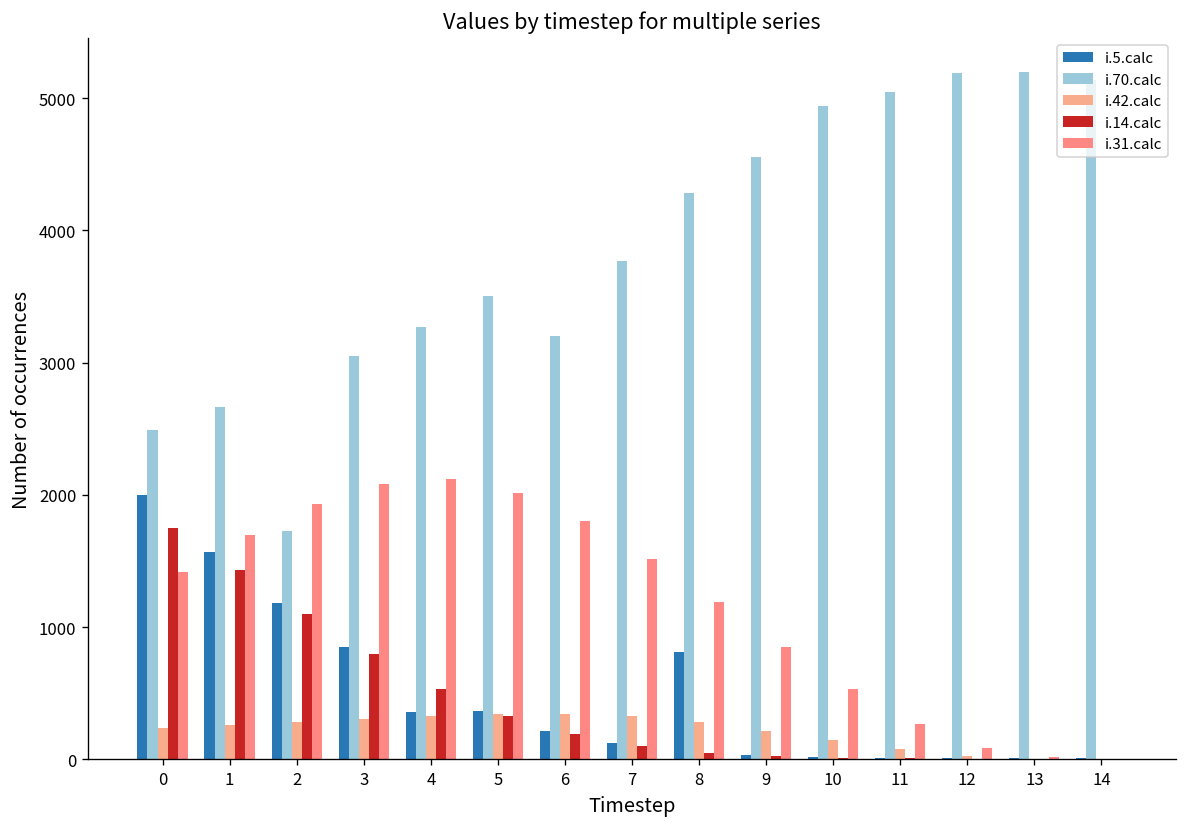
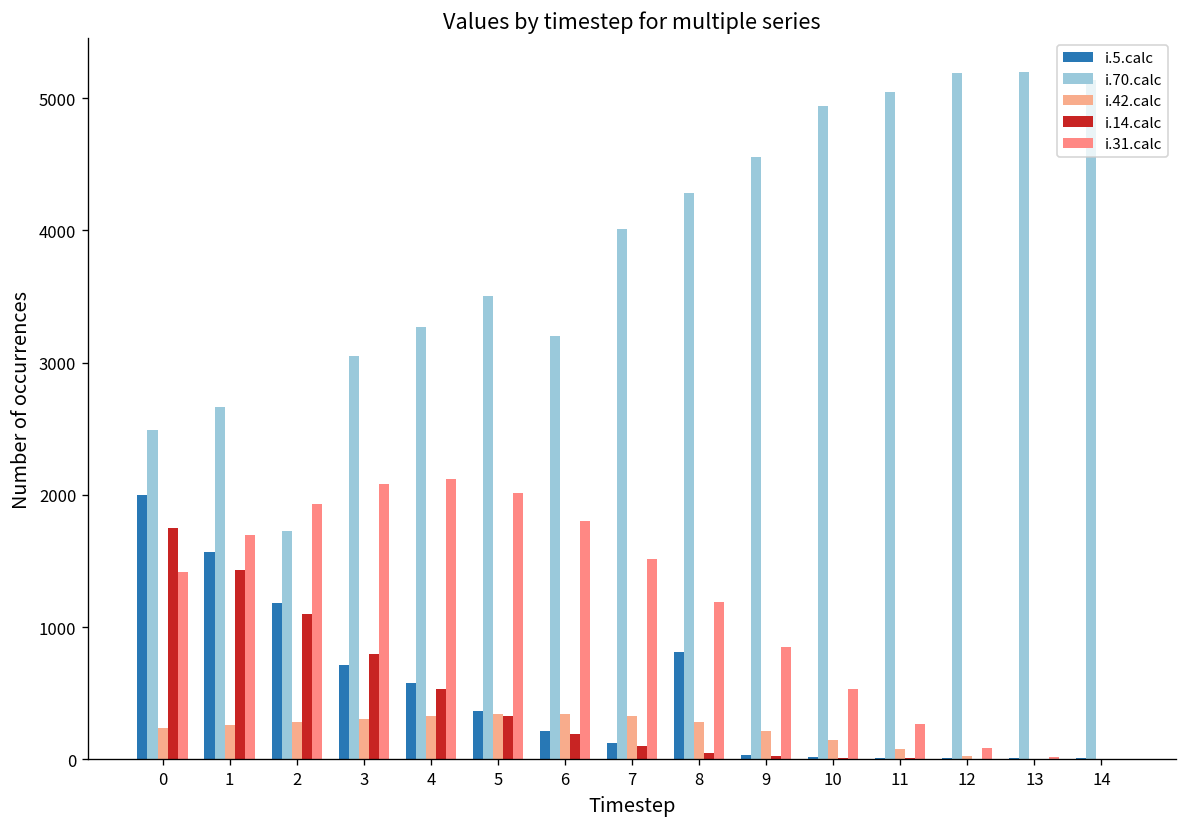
  {
    "i.5.calc": {
      "0": 2000,
      "1": 1570,
      "2": 1180,
-     "3": 850,
-     "4": 360,
+     "3": 720,
+     "4": 580,
      "5": 370,
      "6": 220,
      "7": 120,
      "8": 820,
      "9": 40
    },
    "i.70.calc": {
      "0": 2490,
      "1": 2670,
      "2": 1730,
      "3": 3050,
      "4": 3270,
      "5": 3500,
      "6": 3200,
-     "7": 3770,
+     "7": 4010,
      "8": 4280,
      "9": 4560,
      "10": 4940,
      "11": 5050,
      "12": 5190,
      "13": 5200
    },
    "i.14.calc": {
      "0": 1750,
      "1": 1430,
      "2": 1100,
      "3": 790,
      "4": 530,
      "5": 330,
      "6": 190,
      "7": 100,
      "8": 50,
      "9": 30
    }
  }
